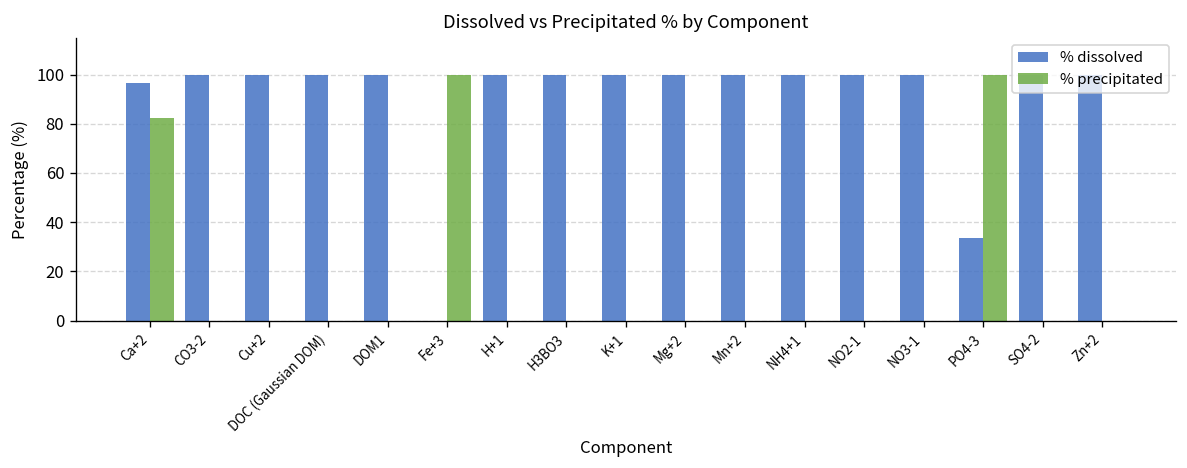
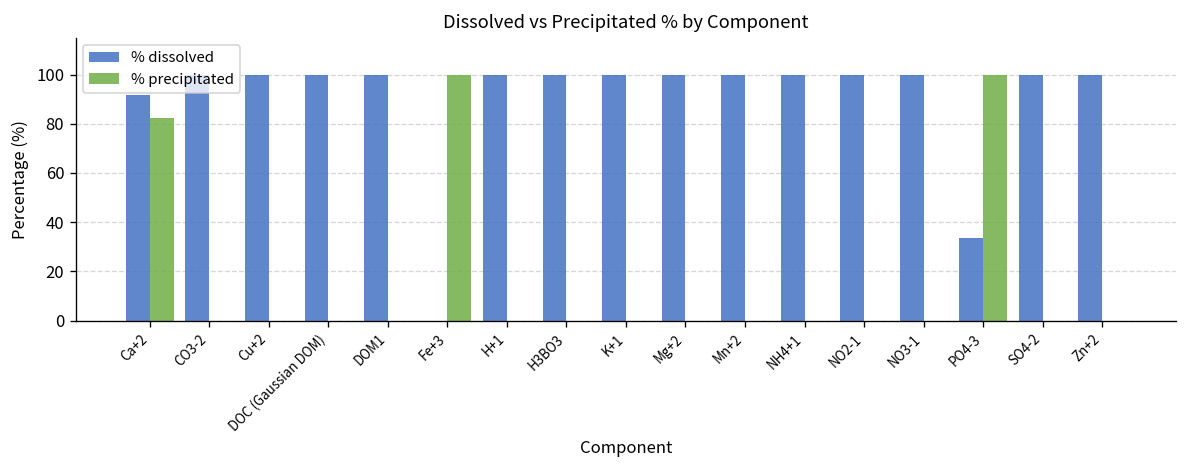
  {
    "% dissolved": {
-     "Ca+2": 97,
+     "Ca+2": 92,
      "CO3-2": 100,
      "Cu+2": 100,
      "DOC (Gaussian DOM)": 100,
      "DOM1": 100,
      "H+1": 100,
      "H3BO3": 100,
      "K+1": 100,
      "Mg+2": 100,
      "Mn+2": 100,
      "NH4+1": 100,
      "NO2-1": 100,
      "NO3-1": 100,
      "PO4-3": 33
    },
    "% precipitated": {
      "Ca+2": 82,
      "CO3-2": 0,
      "Cu+2": 0,
      "DOC (Gaussian DOM)": 0,
      "DOM1": 0,
      "Fe+3": 100,
      "H+1": 0,
      "H3BO3": 0,
      "K+1": 0,
      "Mg+2": 0,
      "Mn+2": 0,
      "NH4+1": 0,
      "NO2-1": 0,
      "NO3-1": 0,
      "PO4-3": 100,
      "SO4-2": 0,
      "Zn+2": 0
    }
  }
